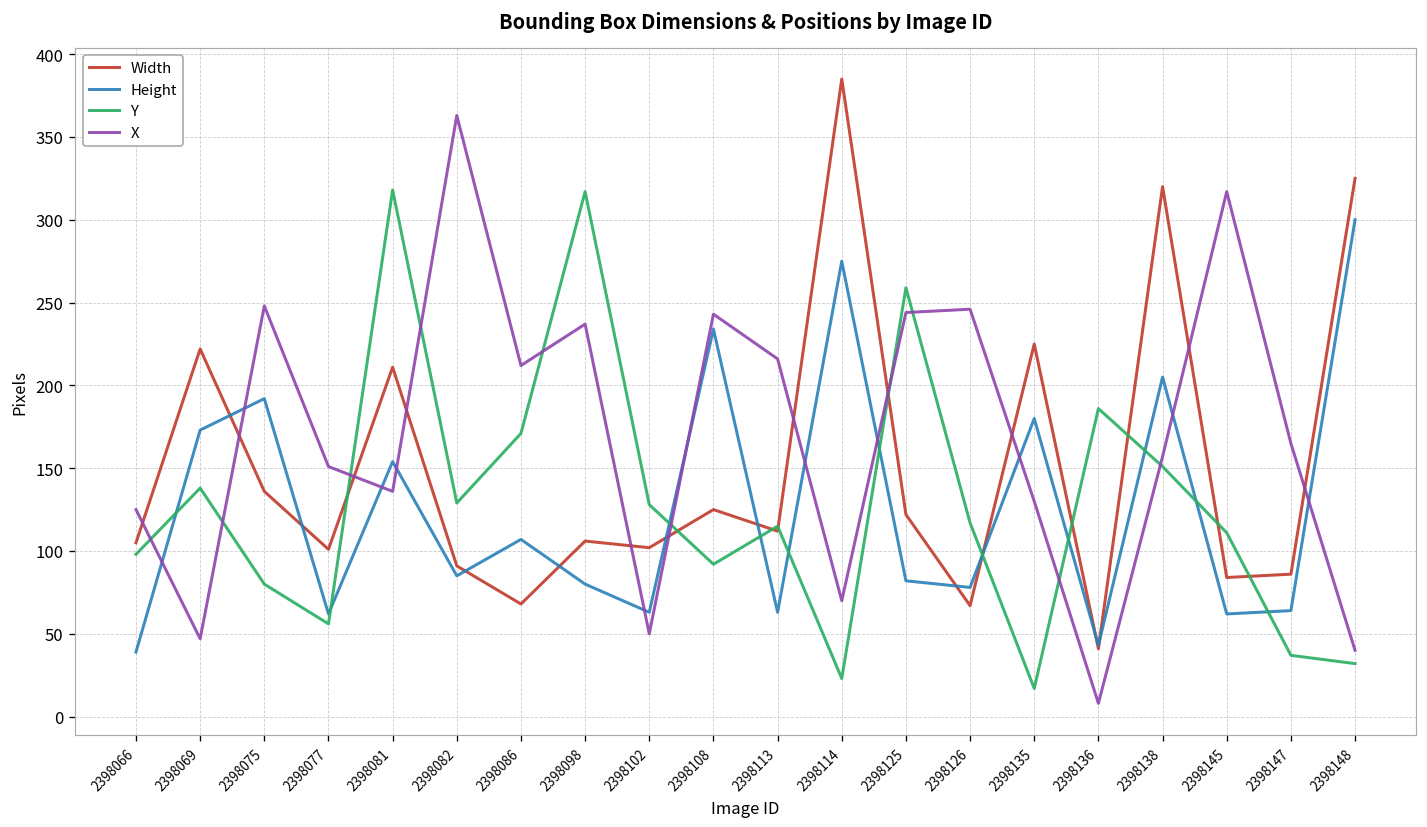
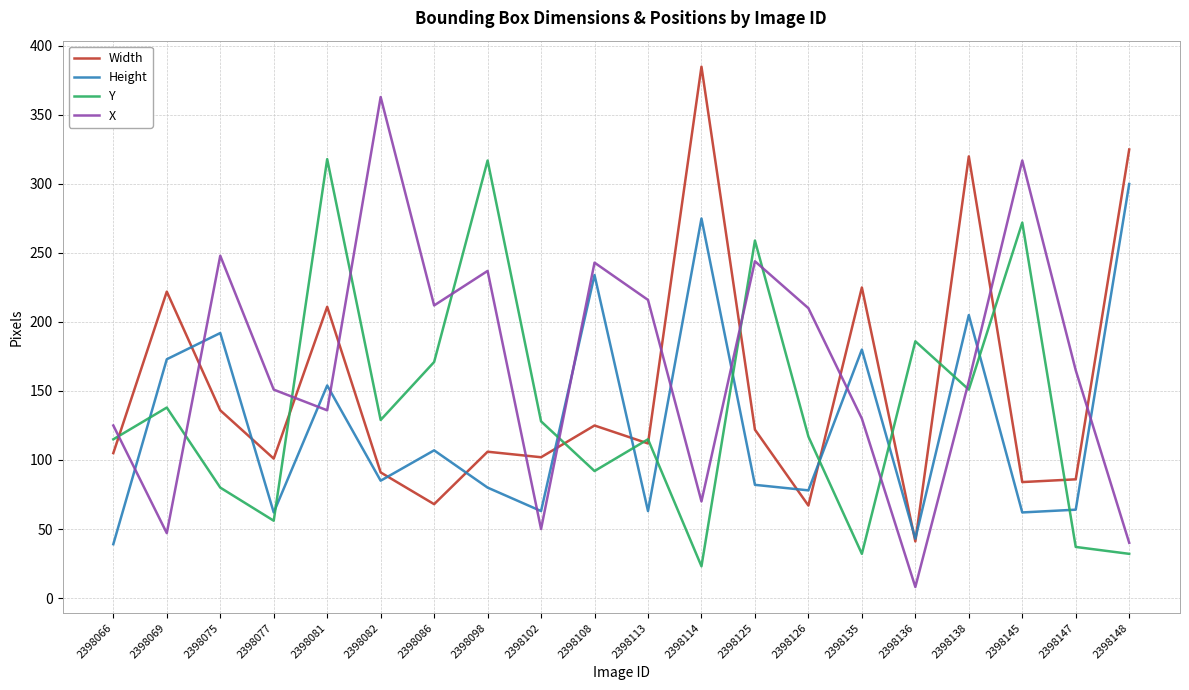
  {
    "Width": {
      "2398066": 105,
      "2398069": 222,
      "2398075": 136,
      "2398077": 101,
      "2398081": 211,
      "2398082": 91,
      "2398086": 68,
      "2398098": 106,
      "2398102": 102,
      "2398108": 125,
      "2398113": 112,
      "2398114": 385,
      "2398125": 122,
      "2398126": 67,
      "2398135": 225,
      "2398136": 41,
      "2398138": 320,
      "2398145": 84,
      "2398147": 86,
      "2398148": 325
    },
    "Height": {
      "2398066": 39,
      "2398069": 173,
      "2398075": 192,
      "2398077": 62,
      "2398081": 154,
      "2398082": 85,
      "2398086": 107,
      "2398098": 80,
      "2398102": 63,
      "2398108": 234,
      "2398113": 63,
      "2398114": 275,
      "2398125": 82,
      "2398126": 78,
      "2398135": 180,
      "2398136": 43,
      "2398138": 205,
      "2398145": 62,
      "2398147": 64,
      "2398148": 300
    },
    "Y": {
-     "2398066": 98,
+     "2398066": 115,
      "2398069": 138,
      "2398075": 80,
      "2398077": 56,
      "2398081": 318,
      "2398082": 129,
      "2398086": 171,
      "2398098": 317,
      "2398102": 128,
      "2398108": 92,
      "2398113": 115,
      "2398114": 23,
      "2398125": 259,
      "2398126": 117,
-     "2398135": 17,
+     "2398135": 32,
      "2398136": 186,
      "2398138": 151,
-     "2398145": 111,
+     "2398145": 272,
      "2398147": 37,
      "2398148": 32
    },
    "X": {
      "2398066": 125,
      "2398069": 47,
      "2398075": 248,
      "2398077": 151,
      "2398081": 136,
      "2398082": 363,
      "2398086": 212,
      "2398098": 237,
      "2398102": 50,
      "2398108": 243,
      "2398113": 216,
      "2398114": 70,
      "2398125": 244,
-     "2398126": 246,
+     "2398126": 210,
      "2398135": 130,
      "2398136": 8,
      "2398138": 157,
      "2398145": 317,
      "2398147": 165,
      "2398148": 40
    }
  }
